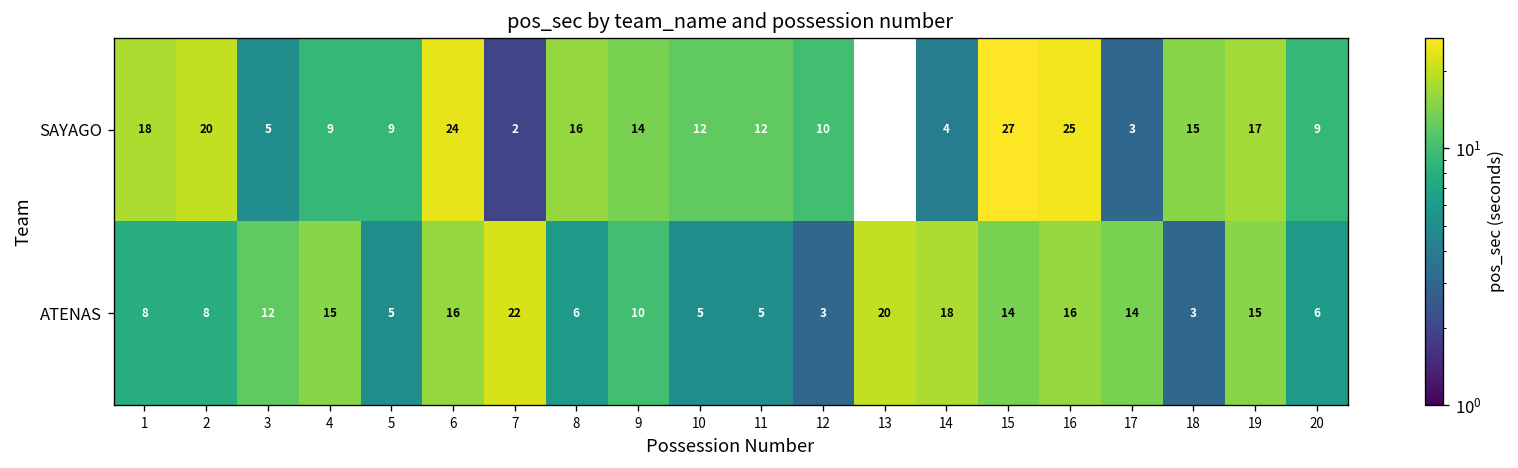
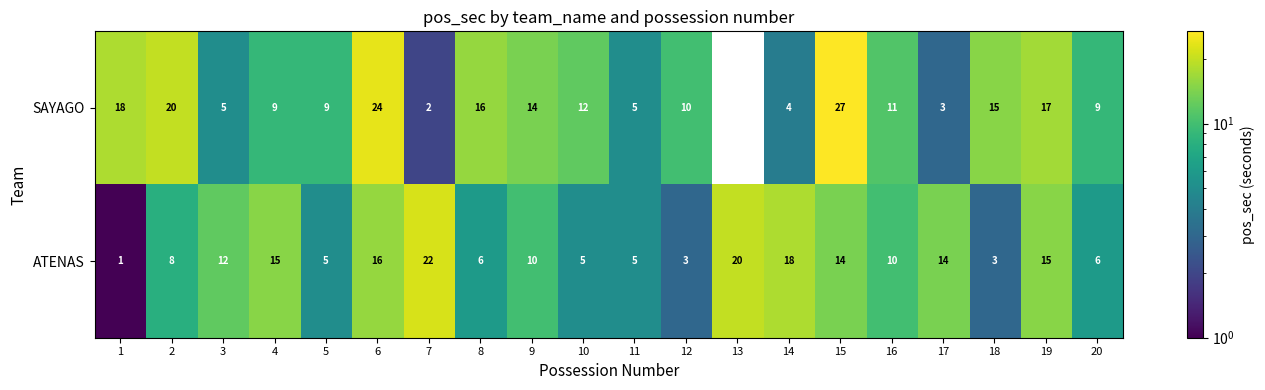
  {
    "SAYAGO": {
      "1": 18,
      "2": 20,
      "3": 5,
      "4": 9,
      "5": 9,
      "6": 24,
      "7": 2,
      "8": 16,
      "9": 14,
      "10": 12,
-     "11": 12,
+     "11": 5,
      "12": 10,
      "14": 4,
      "15": 27,
-     "16": 25,
+     "16": 11,
      "17": 3,
      "18": 15,
      "19": 17,
      "20": 9
    },
    "ATENAS": {
-     "1": 8,
+     "1": 1,
      "2": 8,
      "3": 12,
      "4": 15,
      "5": 5,
      "6": 16,
      "7": 22,
      "8": 6,
      "9": 10,
      "10": 5,
      "11": 5,
      "12": 3,
      "13": 20,
      "14": 18,
      "15": 14,
-     "16": 16,
+     "16": 10,
      "17": 14,
      "18": 3,
      "19": 15,
      "20": 6
    }
  }
